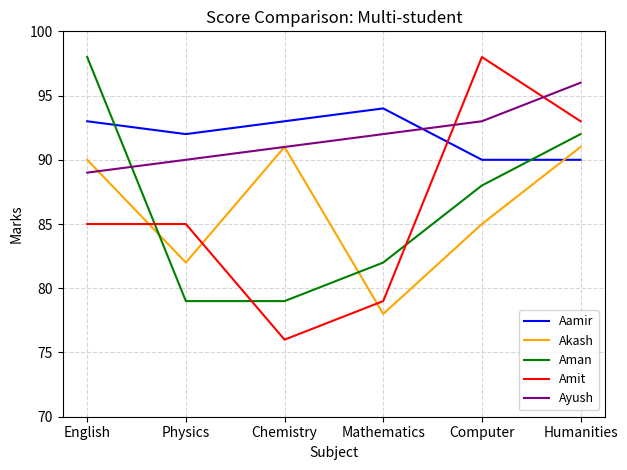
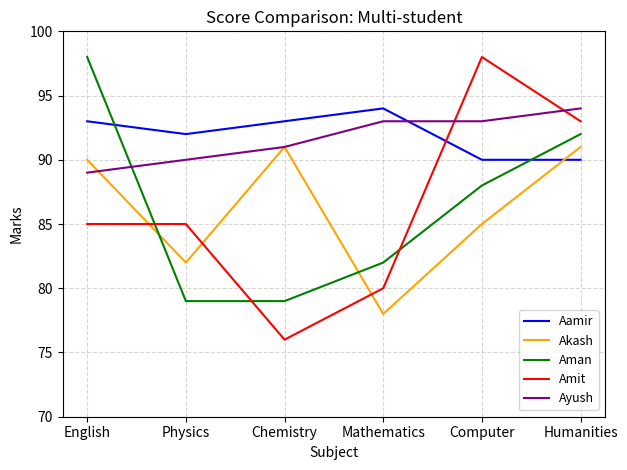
  {
    "Aamir": {
      "English": 93,
      "Physics": 92,
      "Chemistry": 93,
      "Mathematics": 94,
      "Computer": 90,
      "Humanities": 90
    },
    "Akash": {
      "English": 90,
      "Physics": 82,
      "Mathematics": 78,
      "Computer": 85,
      "Humanities": 91
    },
    "Aman": {
      "English": 98,
      "Physics": 79,
      "Chemistry": 79,
      "Mathematics": 82,
      "Computer": 88,
      "Humanities": 92
    },
    "Amit": {
      "English": 85,
      "Physics": 85,
      "Chemistry": 76,
-     "Mathematics": 79,
+     "Mathematics": 80,
      "Computer": 98,
      "Humanities": 93
    },
    "Ayush": {
      "English": 89,
      "Physics": 90,
-     "Mathematics": 92,
+     "Mathematics": 93,
      "Computer": 93,
-     "Humanities": 96
+     "Humanities": 94
    }
  }
